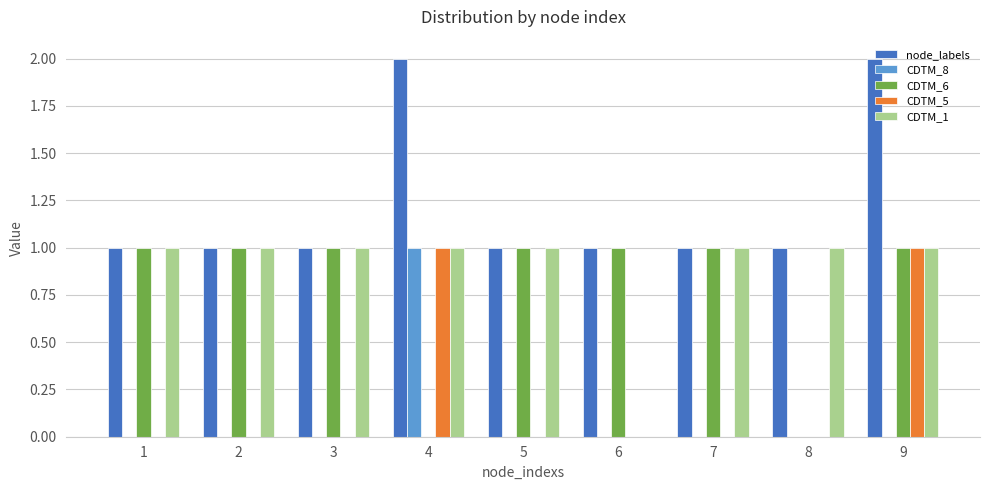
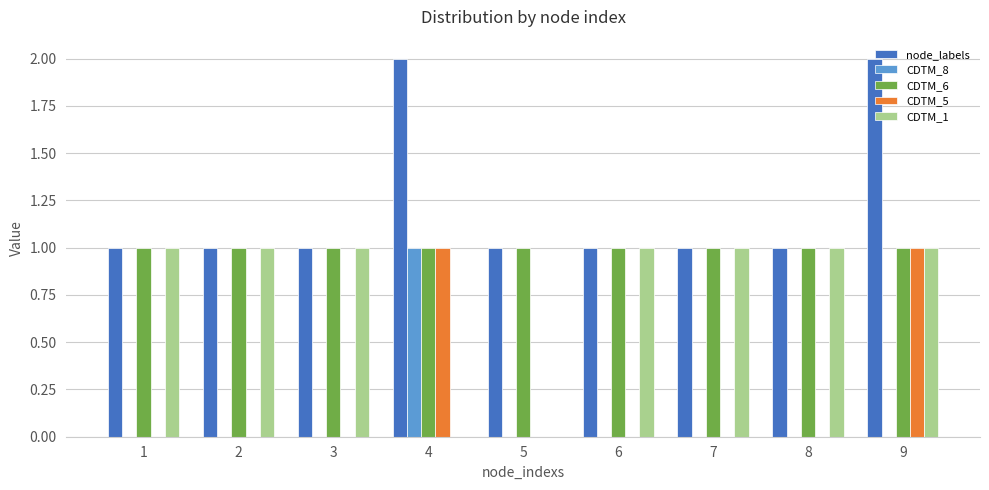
  {
    "CDTM_6": {
      "1": 1,
      "2": 1,
      "3": 1,
-     "4": 0,
+     "4": 1,
      "5": 1,
      "6": 1,
      "7": 1,
-     "8": 0,
+     "8": 1,
      "9": 1
    },
    "CDTM_5": {
      "1": 0,
      "2": 0,
      "3": 0,
      "4": 1,
      "5": 0,
      "6": 0,
      "7": 0,
      "8": 0,
      "9": 1
    },
    "CDTM_1": {
      "1": 1,
      "2": 1,
      "3": 1,
-     "4": 1,
-     "5": 1,
-     "6": 0,
+     "4": 0,
+     "5": 0,
+     "6": 1,
      "7": 1,
      "8": 1,
      "9": 1
    }
  }
